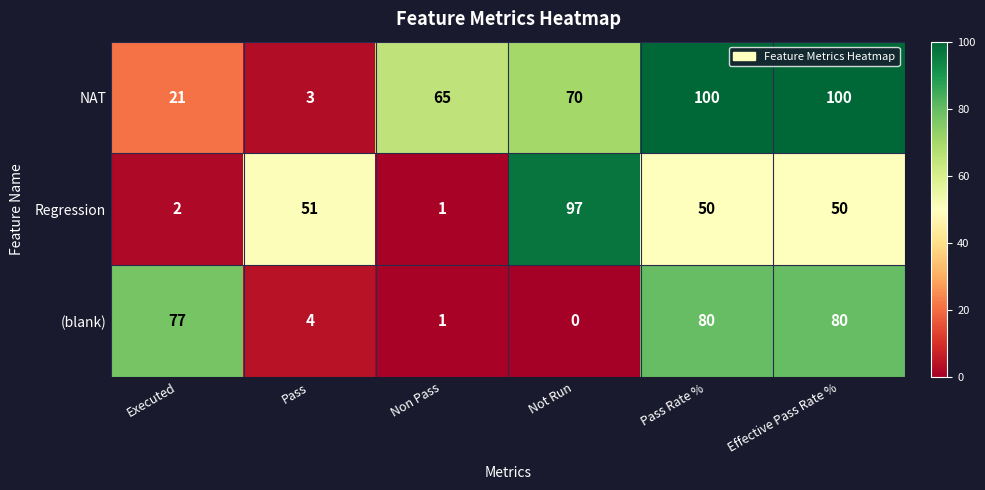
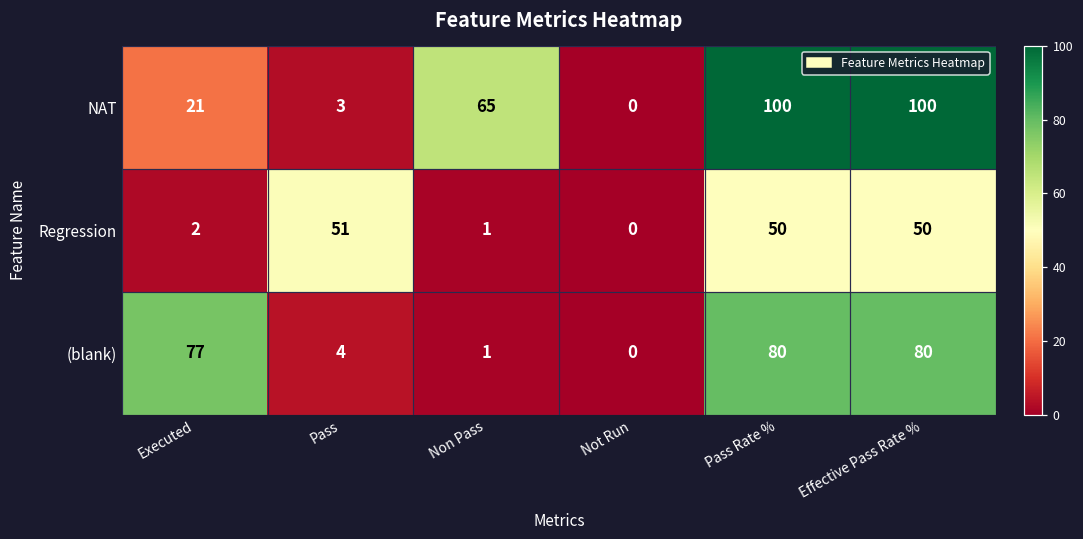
  {
    "NAT": {
      "Executed": 21,
      "Pass": 3,
      "Non Pass": 65,
-     "Not Run": 70,
+     "Not Run": 0,
      "Pass Rate %": 100,
      "Effective Pass Rate %": 100
    },
    "Regression": {
      "Executed": 2,
      "Pass": 51,
      "Non Pass": 1,
-     "Not Run": 97,
+     "Not Run": 0,
      "Pass Rate %": 50,
      "Effective Pass Rate %": 50
    },
    "(blank)": {
      "Executed": 77,
      "Pass": 4,
      "Non Pass": 1,
      "Not Run": 0,
      "Pass Rate %": 80,
      "Effective Pass Rate %": 80
    }
  }
